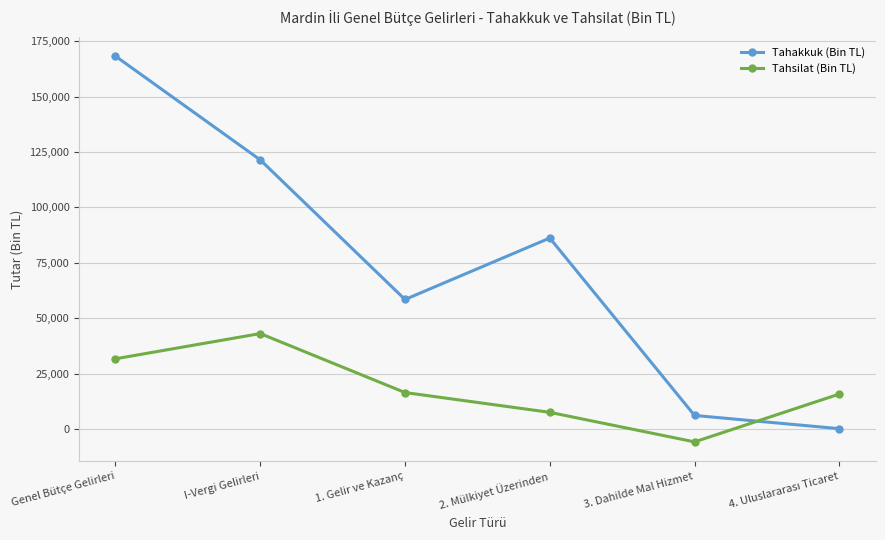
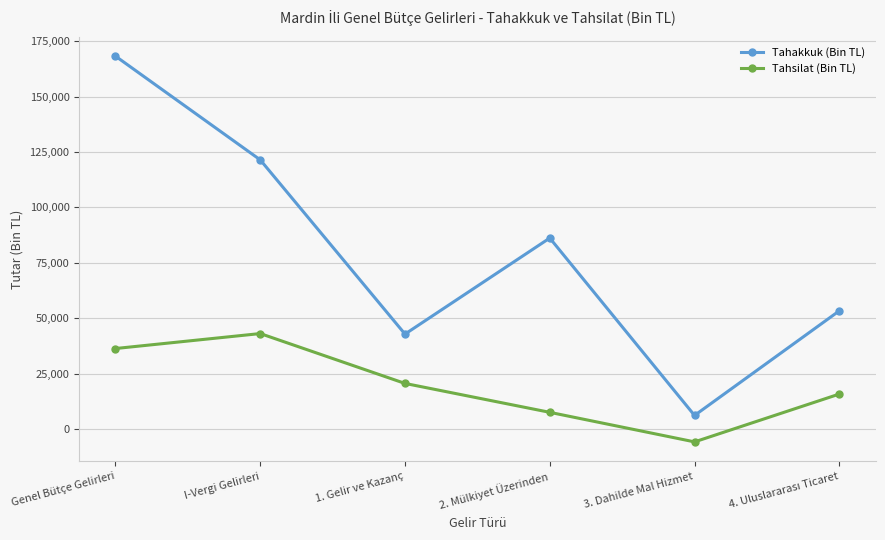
  {
    "Tahakkuk (Bin TL)": {
      "Genel Bütçe Gelirleri": "168,000",
      "I-Vergi Gelirleri": "121,000",
-     "1. Gelir ve Kazanç": "58,000",
+     "1. Gelir ve Kazanç": "43,000",
      "2. Mülkiyet Üzerinden": "86,000",
      "3. Dahilde Mal Hizmet": "6,000",
-     "4. Uluslararası Ticaret": "0"
+     "4. Uluslararası Ticaret": "53,000"
    },
    "Tahsilat (Bin TL)": {
-     "Genel Bütçe Gelirleri": "32,000",
+     "Genel Bütçe Gelirleri": "36,000",
      "I-Vergi Gelirleri": "43,000",
-     "1. Gelir ve Kazanç": "16,000",
+     "1. Gelir ve Kazanç": "21,000",
      "2. Mülkiyet Üzerinden": "7,000",
      "3. Dahilde Mal Hizmet": "-6,000",
      "4. Uluslararası Ticaret": "16,000"
    }
  }
